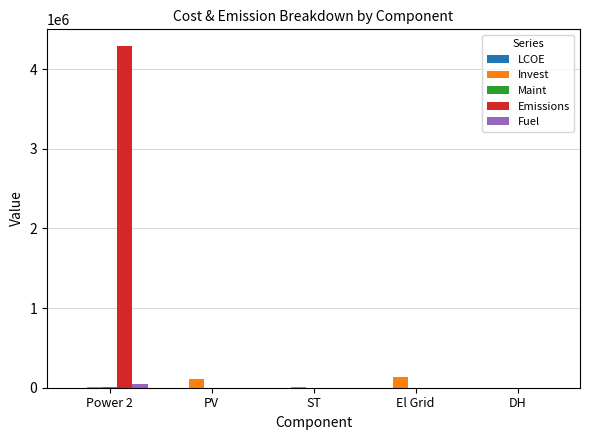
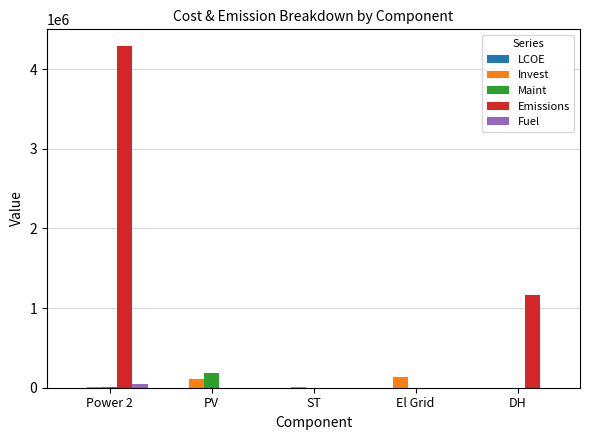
  {
    "Invest": {
      "PV": 100000,
      "El Grid": 100000,
      "DH": 0
    },
    "Maint": {
-     "PV": 0,
+     "PV": 200000,
      "El Grid": 0,
      "DH": 0
    },
    "Emissions": {
      "Power 2": 4300000,
      "PV": 0,
      "ST": 0,
      "El Grid": 0,
-     "DH": 0
+     "DH": 1200000
    },
    "Fuel": {
      "Power 2": 0,
      "PV": 0,
      "ST": 0,
      "El Grid": 0,
      "DH": 0
    }
  }
